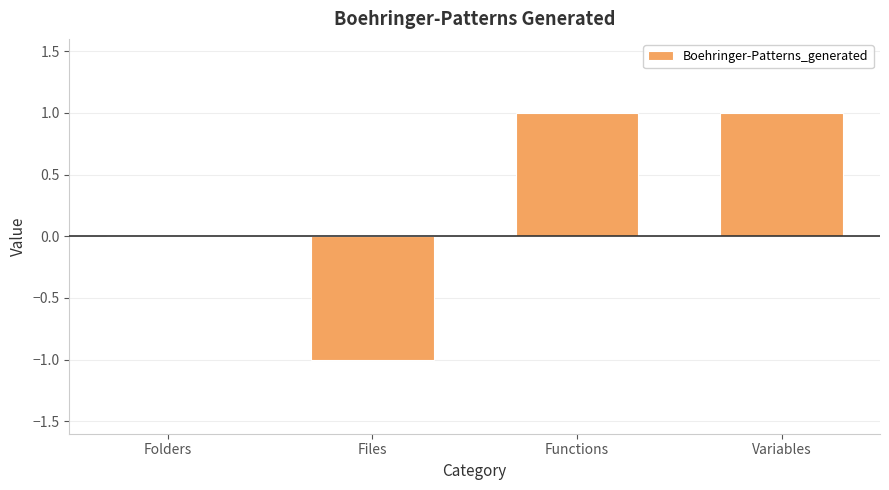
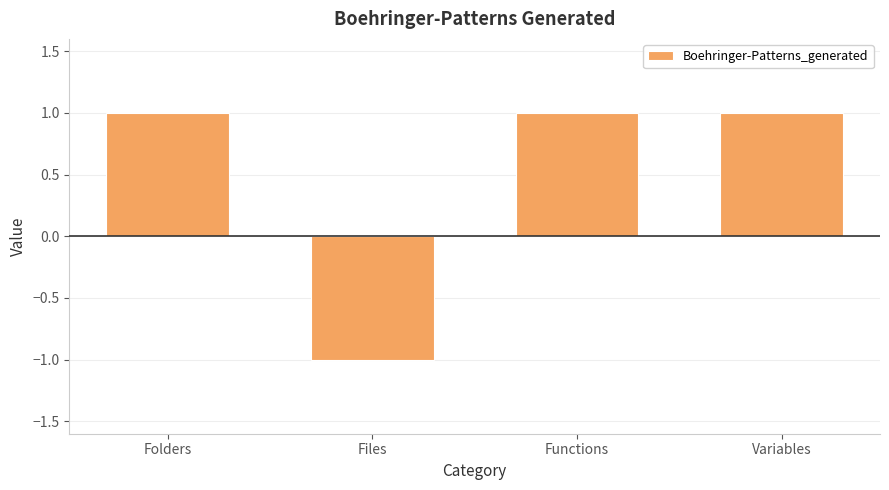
  {
-   "Folders": 0,
+   "Folders": 1,
    "Files": -1,
    "Functions": 1,
    "Variables": 1
  }
